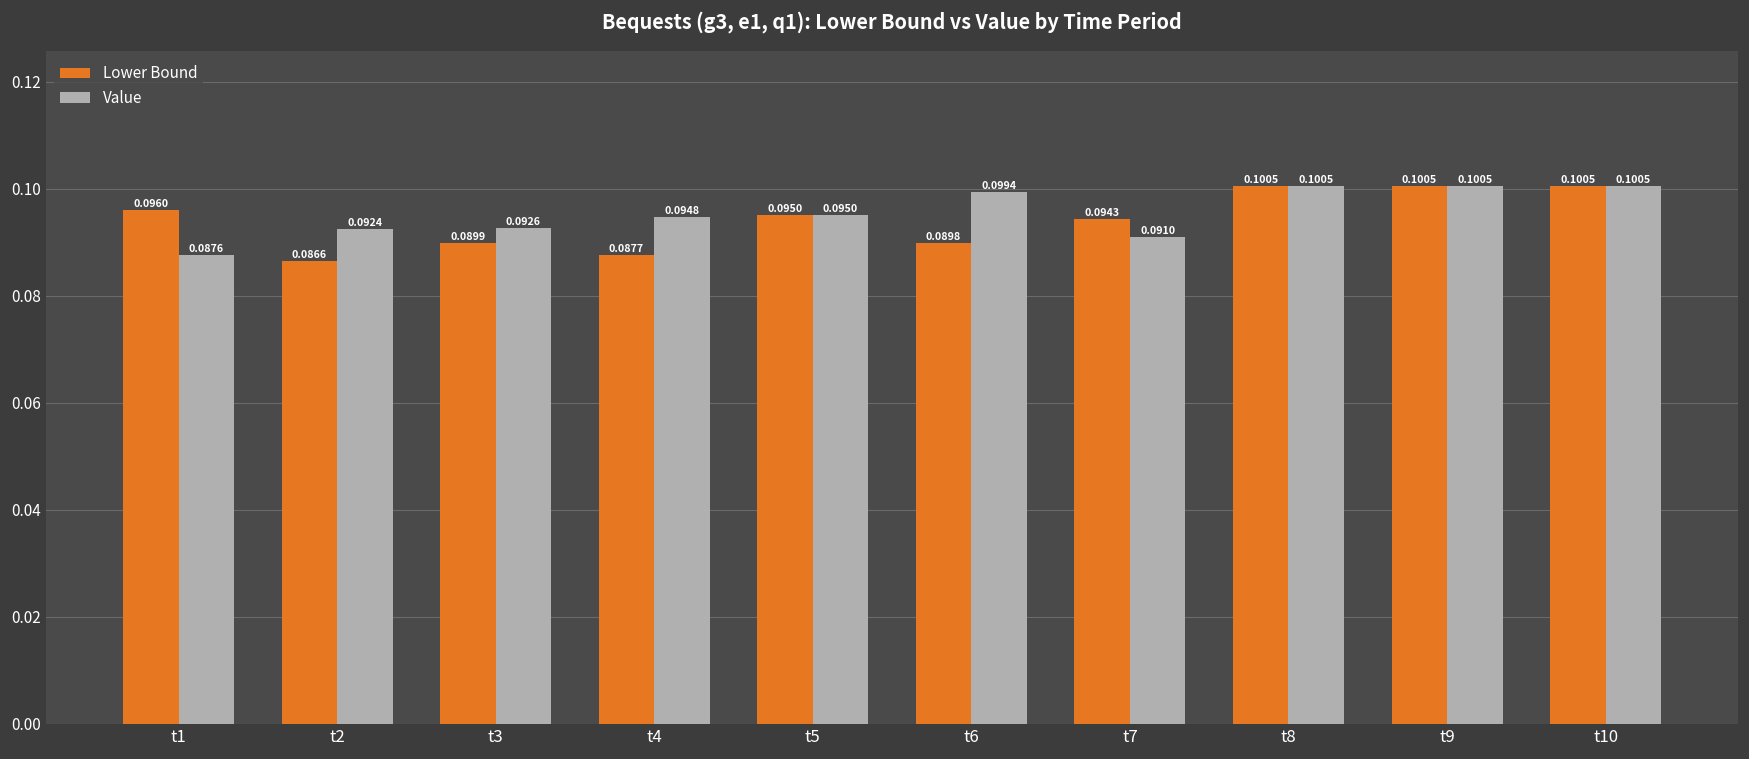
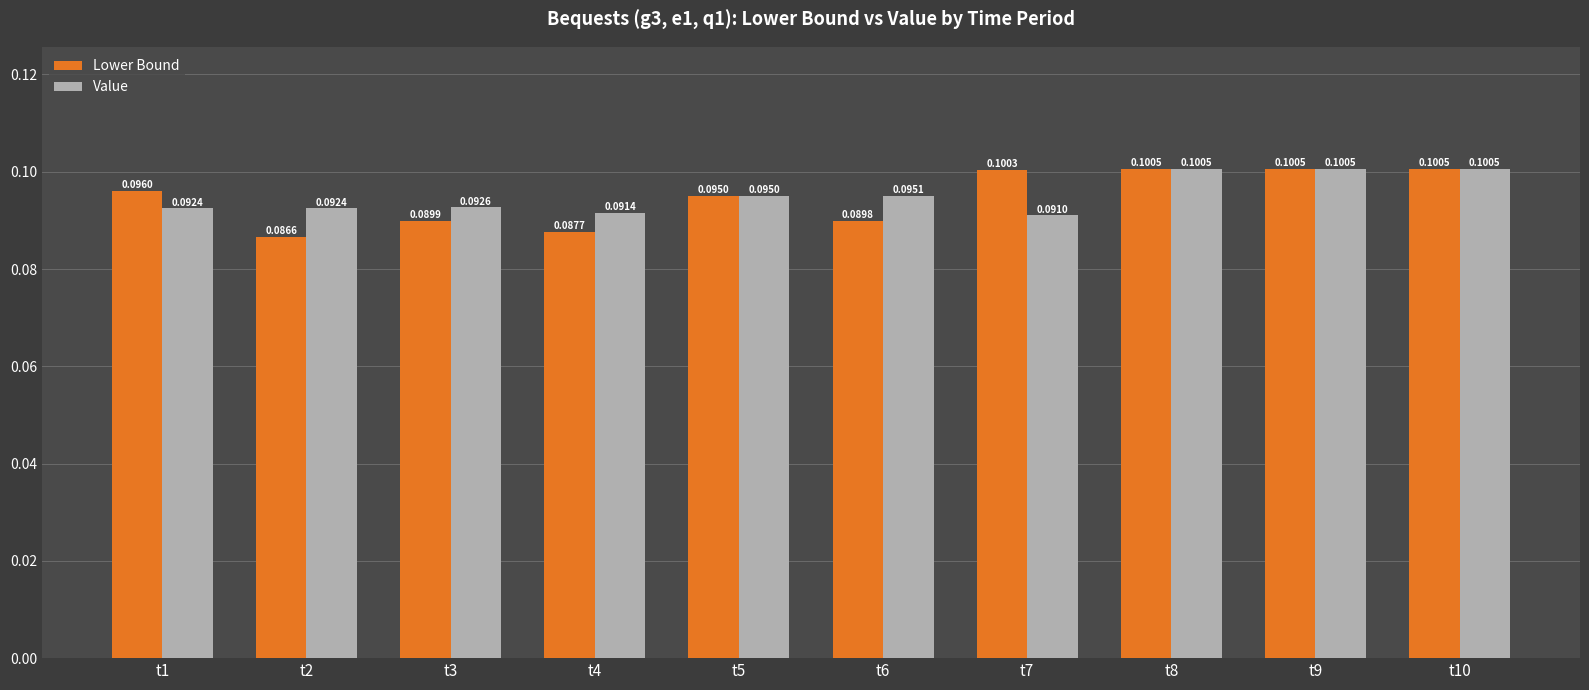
  {
    "Lower Bound": {
      "t1": 0.0960,
      "t2": 0.0866,
      "t3": 0.0899,
      "t4": 0.0877,
      "t5": 0.0950,
      "t6": 0.0898,
-     "t7": 0.0943,
+     "t7": 0.1003,
      "t8": 0.1005,
      "t9": 0.1005,
      "t10": 0.1005
    },
    "Value": {
-     "t1": 0.0876,
+     "t1": 0.0924,
      "t2": 0.0924,
      "t3": 0.0926,
-     "t4": 0.0948,
+     "t4": 0.0914,
      "t5": 0.0950,
-     "t6": 0.0994,
+     "t6": 0.0951,
      "t7": 0.0910,
      "t8": 0.1005,
      "t9": 0.1005,
      "t10": 0.1005
    }
  }
